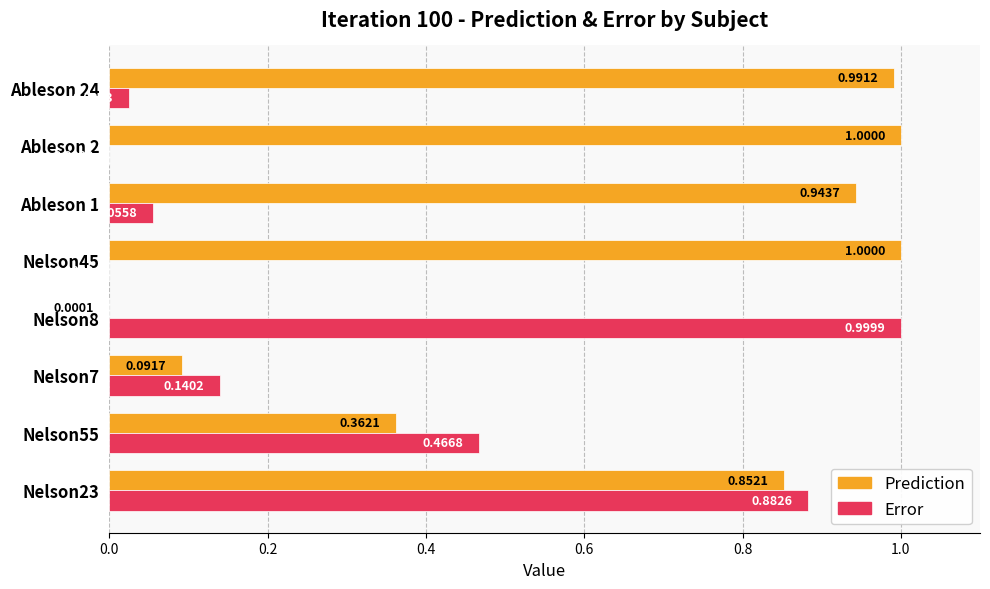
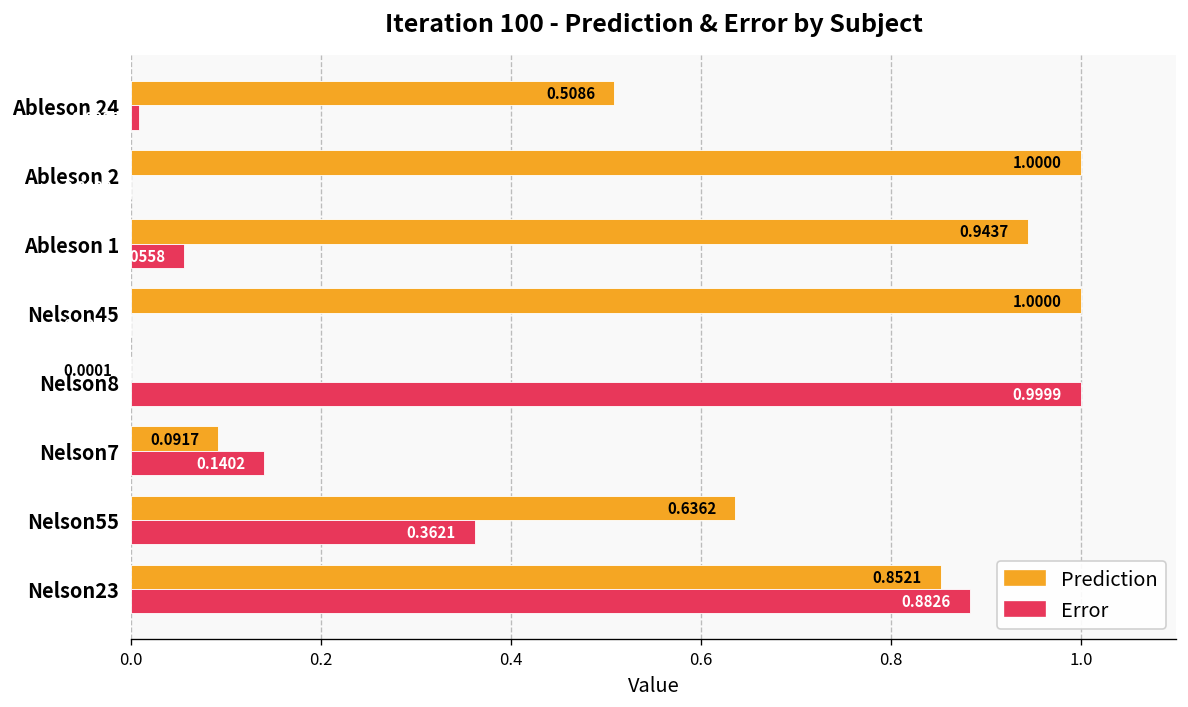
  {
    "Prediction": {
-     "Ableson 24": 0.9912,
+     "Ableson 24": 0.5086,
      "Ableson 2": 1.0000,
      "Ableson 1": 0.9437,
      "Nelson45": 1.0000,
      "Nelson8": 0.0001,
      "Nelson7": 0.0917,
-     "Nelson55": 0.3621,
+     "Nelson55": 0.6362,
      "Nelson23": 0.8521
    },
    "Error": {
-     "Ableson 24": 0.03,
+     "Ableson 24": 0.01,
      "Ableson 1": 0.0558,
      "Nelson8": 0.9999,
      "Nelson7": 0.1402,
-     "Nelson55": 0.4668,
+     "Nelson55": 0.3621,
      "Nelson23": 0.8826
    }
  }
